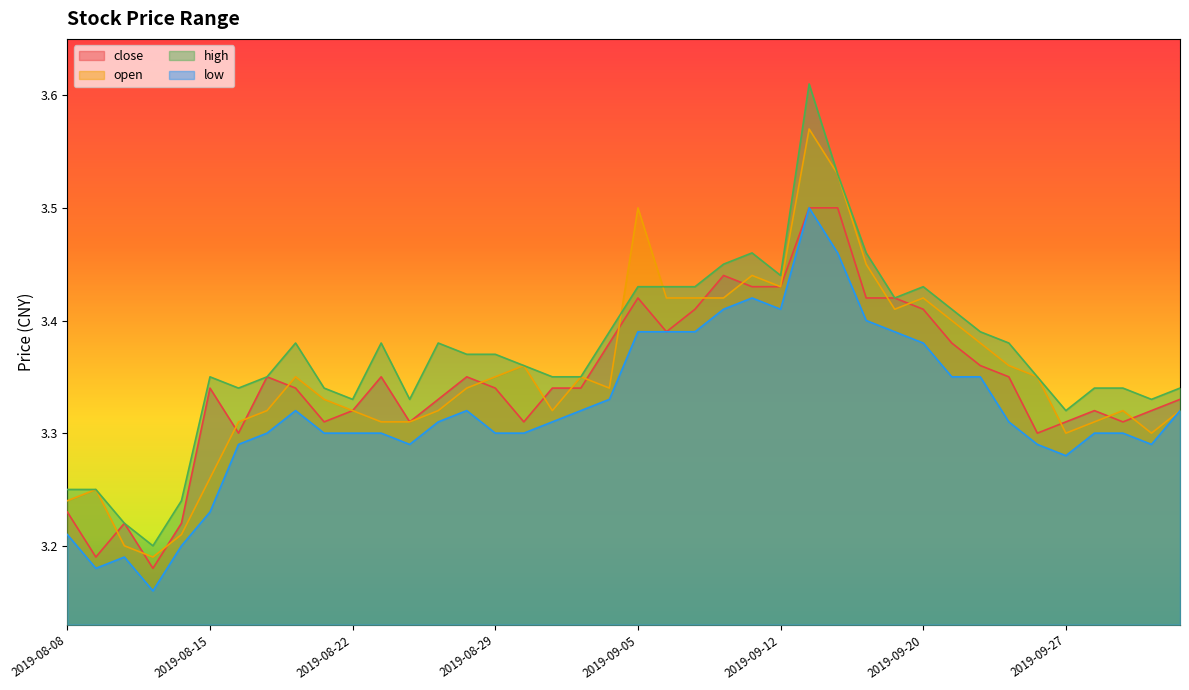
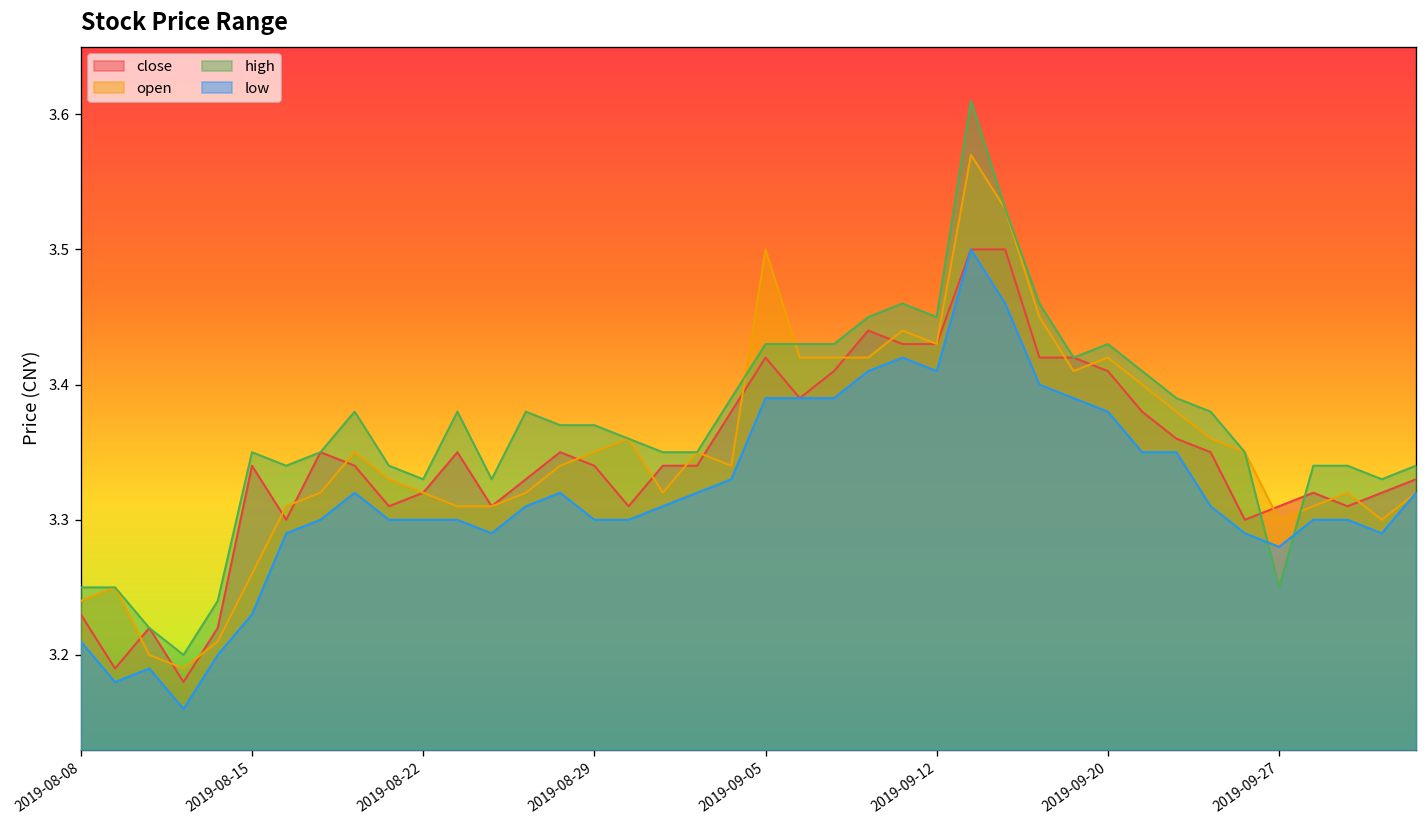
  {
    "close": {
      "2019-08-08": 3.23,
      "2019-08-15": 3.34,
      "2019-08-29": 3.34,
      "2019-09-05": 3.42,
      "2019-09-20": 3.41,
      "2019-09-27": 3.31
    },
    "open": {
      "2019-08-08": 3.24,
      "2019-08-15": 3.26,
      "2019-08-29": 3.35,
      "2019-09-05": 3.50,
      "2019-09-20": 3.42,
      "2019-09-27": 3.30
    },
    "high": {
      "2019-08-08": 3.25,
      "2019-08-15": 3.35,
      "2019-08-22": 3.33,
      "2019-08-29": 3.37,
      "2019-09-05": 3.43,
-     "2019-09-12": 3.44,
+     "2019-09-12": 3.45,
      "2019-09-20": 3.43,
-     "2019-09-27": 3.32
+     "2019-09-27": 3.25
    },
    "low": {
      "2019-08-08": 3.21,
      "2019-08-15": 3.23,
      "2019-08-22": 3.30,
      "2019-08-29": 3.30,
      "2019-09-05": 3.39,
      "2019-09-12": 3.41,
      "2019-09-20": 3.38,
      "2019-09-27": 3.28
    }
  }
